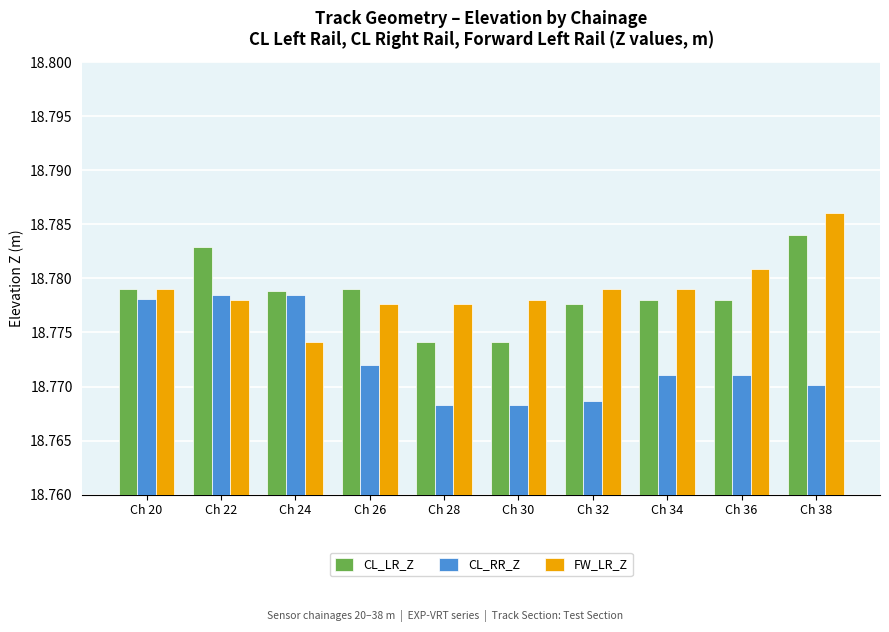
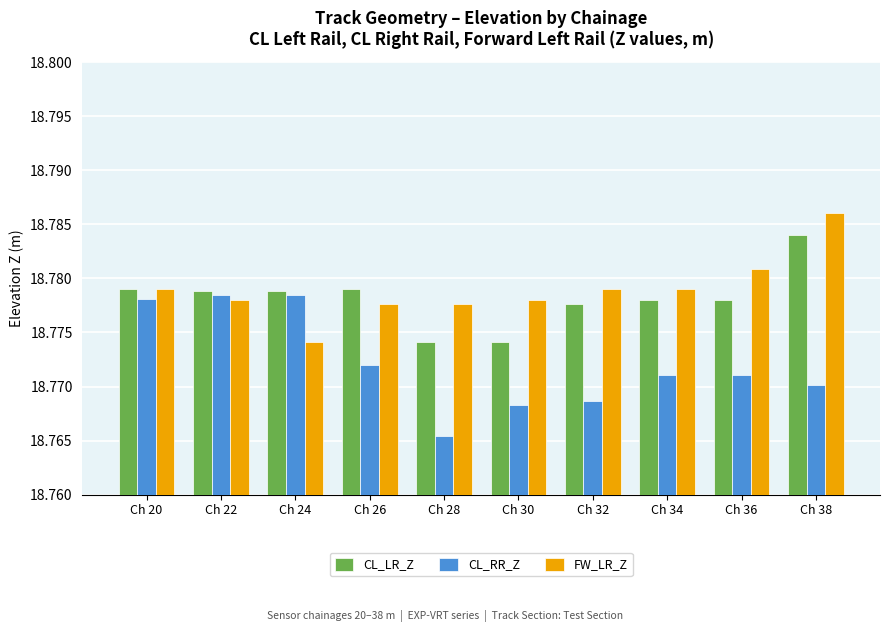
  {
    "CL_LR_Z": {
      "Ch 20": 18.7790,
-     "Ch 22": 18.7829,
+     "Ch 22": 18.7788,
      "Ch 24": 18.7788,
      "Ch 26": 18.7790,
      "Ch 28": 18.7741,
      "Ch 30": 18.7741,
      "Ch 32": 18.7776,
      "Ch 34": 18.7780,
      "Ch 36": 18.7780,
      "Ch 38": 18.7840
    },
    "CL_RR_Z": {
      "Ch 20": 18.7781,
      "Ch 22": 18.7785,
      "Ch 24": 18.7785,
      "Ch 26": 18.7720,
-     "Ch 28": 18.7683,
+     "Ch 28": 18.7654,
      "Ch 30": 18.7683,
      "Ch 32": 18.7687,
      "Ch 34": 18.7711,
      "Ch 36": 18.7711,
      "Ch 38": 18.7701
    },
    "FW_LR_Z": {
      "Ch 20": 18.7790,
      "Ch 22": 18.7780,
      "Ch 24": 18.7741,
      "Ch 26": 18.7776,
      "Ch 28": 18.7776,
      "Ch 30": 18.7780,
      "Ch 32": 18.7790,
      "Ch 34": 18.7790,
      "Ch 36": 18.7809,
      "Ch 38": 18.7860
    }
  }
